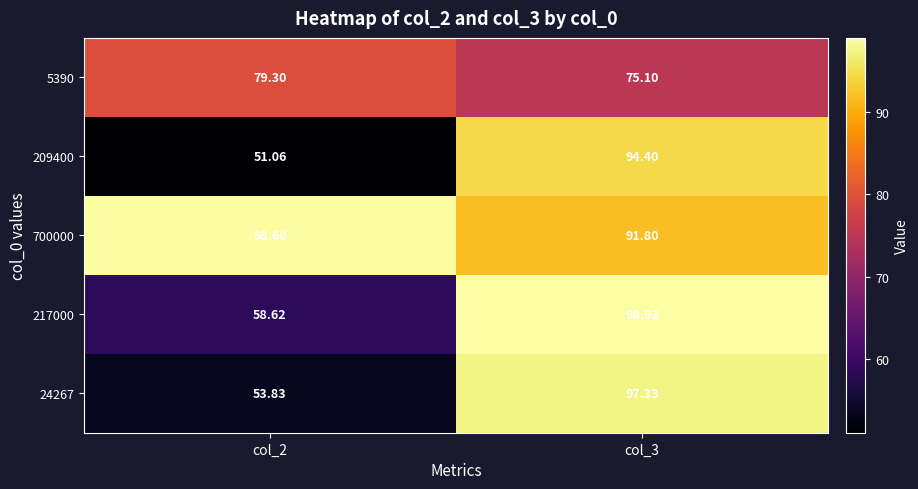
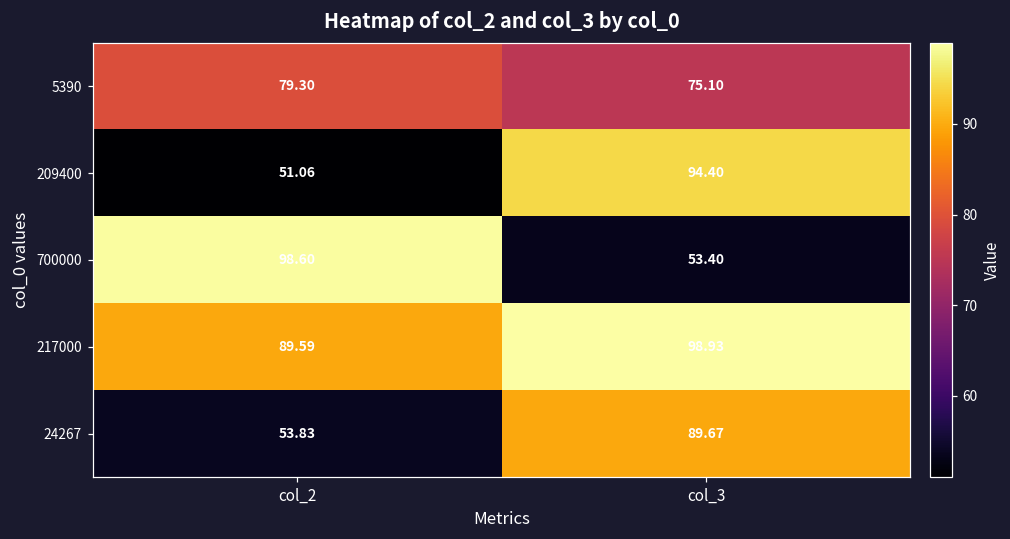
  {
    "5390": {
      "col_2": 79.30,
      "col_3": 75.10
    },
    "209400": {
      "col_2": 51.06,
      "col_3": 94.40
    },
    "700000": {
      "col_2": 98.60,
-     "col_3": 91.80
+     "col_3": 53.40
    },
    "217000": {
-     "col_2": 58.62,
+     "col_2": 89.59,
      "col_3": 98.93
    },
    "24267": {
      "col_2": 53.83,
-     "col_3": 97.33
+     "col_3": 89.67
    }
  }
